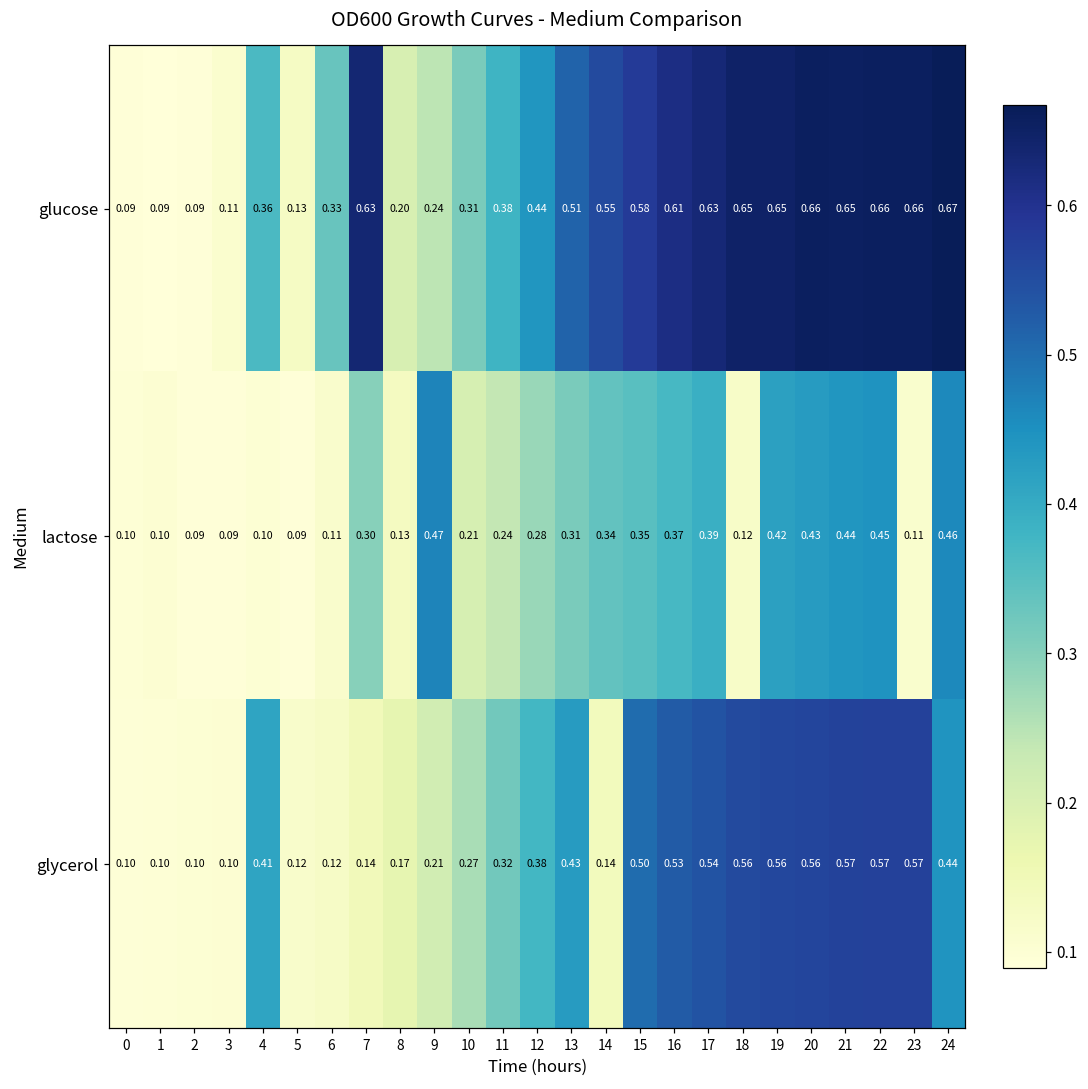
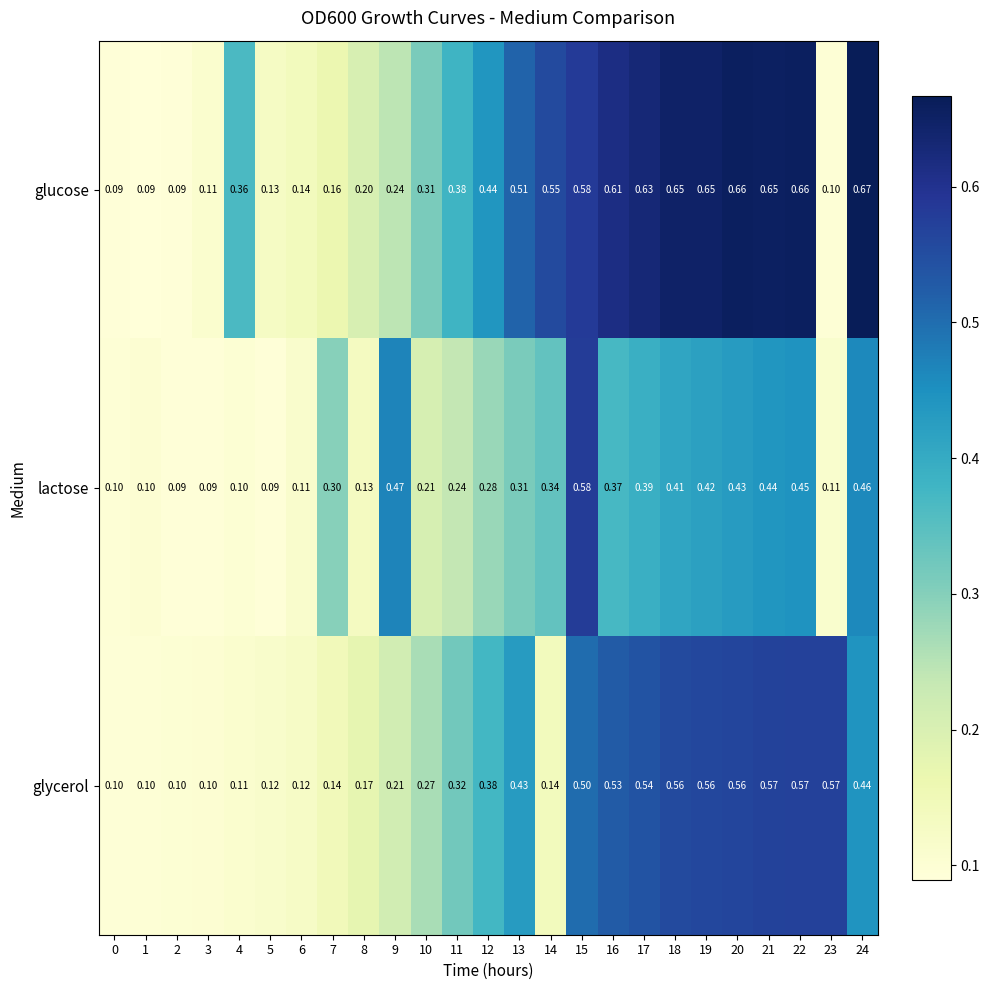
  {
    "glucose": {
      "0": 0.09,
      "1": 0.09,
      "2": 0.09,
      "3": 0.11,
      "4": 0.36,
      "5": 0.13,
-     "6": 0.33,
-     "7": 0.63,
+     "6": 0.14,
+     "7": 0.16,
      "8": 0.20,
      "9": 0.24,
      "10": 0.31,
      "11": 0.38,
      "12": 0.44,
      "13": 0.51,
      "14": 0.55,
      "15": 0.58,
      "16": 0.61,
      "17": 0.63,
      "18": 0.65,
      "19": 0.65,
      "20": 0.66,
      "21": 0.65,
      "22": 0.66,
-     "23": 0.66,
+     "23": 0.10,
      "24": 0.67
    },
    "lactose": {
      "0": 0.10,
      "1": 0.10,
      "2": 0.09,
      "3": 0.09,
      "4": 0.10,
      "5": 0.09,
      "6": 0.11,
      "7": 0.30,
      "8": 0.13,
      "9": 0.47,
      "10": 0.21,
      "11": 0.24,
      "12": 0.28,
      "13": 0.31,
      "14": 0.34,
-     "15": 0.35,
+     "15": 0.58,
      "16": 0.37,
      "17": 0.39,
-     "18": 0.12,
+     "18": 0.41,
      "19": 0.42,
      "20": 0.43,
      "21": 0.44,
      "22": 0.45,
      "23": 0.11,
      "24": 0.46
    },
    "glycerol": {
      "0": 0.10,
      "1": 0.10,
      "2": 0.10,
      "3": 0.10,
-     "4": 0.41,
+     "4": 0.11,
      "5": 0.12,
      "6": 0.12,
      "7": 0.14,
      "8": 0.17,
      "9": 0.21,
      "10": 0.27,
      "11": 0.32,
      "12": 0.38,
      "13": 0.43,
      "14": 0.14,
      "15": 0.50,
      "16": 0.53,
      "17": 0.54,
      "18": 0.56,
      "19": 0.56,
      "20": 0.56,
      "21": 0.57,
      "22": 0.57,
      "23": 0.57,
      "24": 0.44
    }
  }
